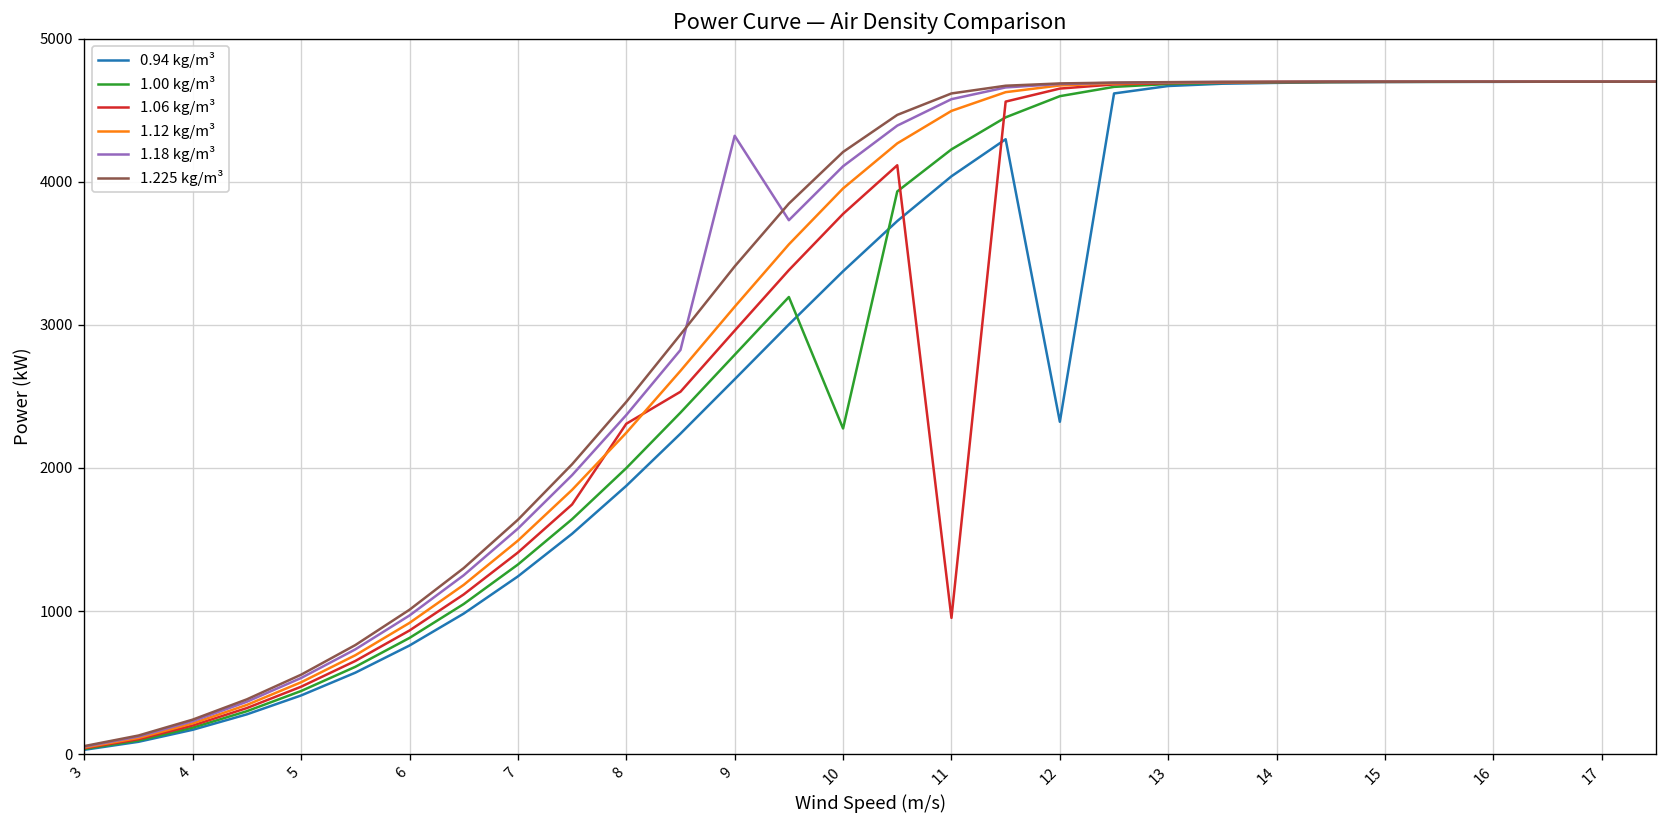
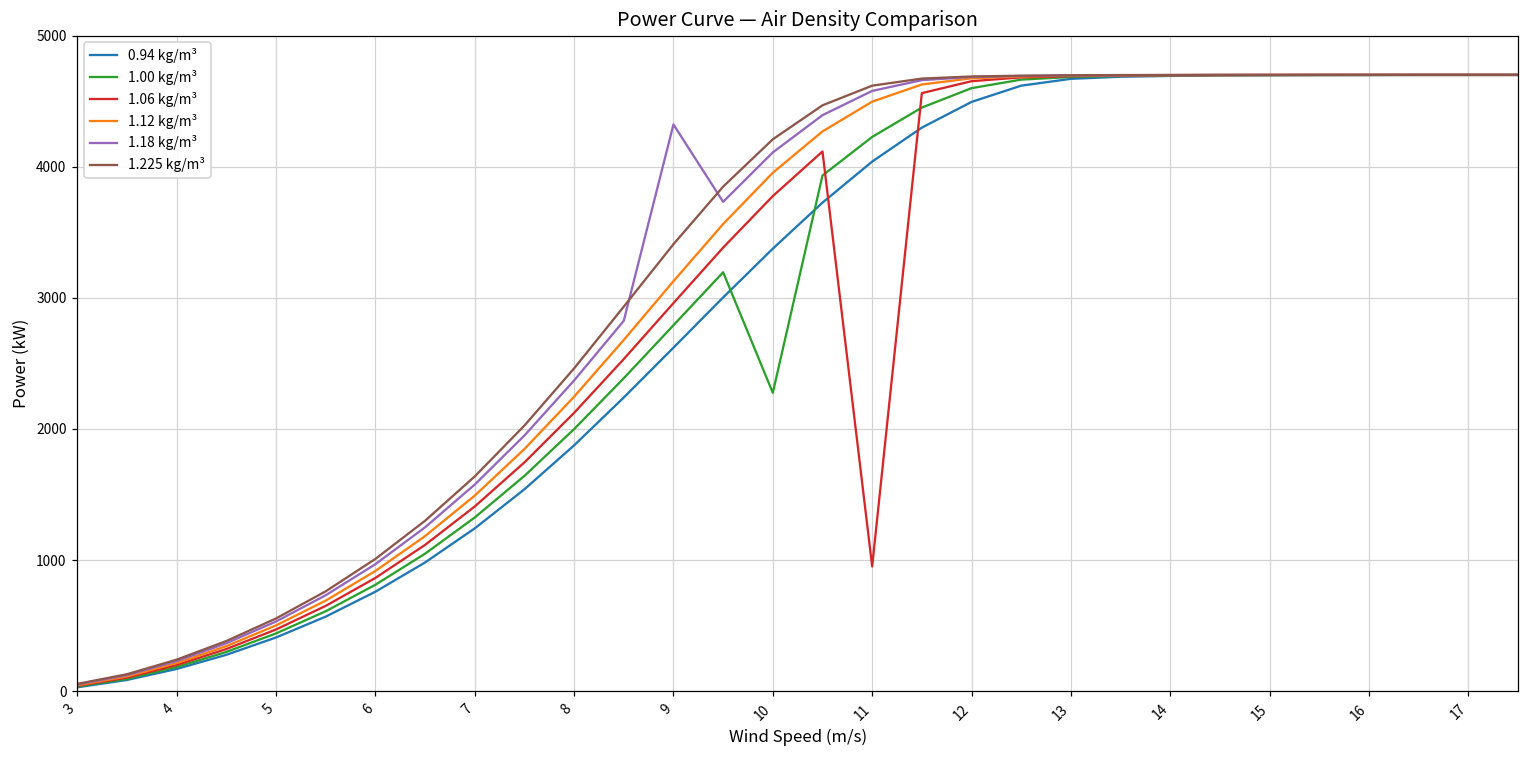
  {
    "0.94 kg/m³": {
      "5": 410,
      "6": 760,
      "7": 1240,
      "8": 1880,
      "9": 2620,
      "10": 3380,
      "11": 4040,
-     "12": 2320
+     "12": 4490
    },
    "1.00 kg/m³": {
      "5": 440,
      "6": 810,
      "7": 1330,
      "8": 2000,
      "9": 2790,
      "10": 2280,
      "11": 4230,
      "12": 4600
    },
    "1.06 kg/m³": {
      "5": 470,
      "6": 860,
      "7": 1410,
-     "8": 2310,
+     "8": 2120,
      "9": 2960,
      "10": 3780,
      "11": 950,
      "12": 4650
    },
    "1.12 kg/m³": {
      "5": 500,
      "6": 920,
      "7": 1490,
      "8": 2250,
      "9": 3130,
      "10": 3950,
      "11": 4500
    },
    "1.18 kg/m³": {
      "5": 530,
      "6": 970,
      "7": 1580,
      "8": 2370,
      "9": 4320,
      "10": 4110,
      "11": 4580
    },
    "1.225 kg/m³": {
      "5": 560,
      "6": 1010,
      "7": 1640,
      "8": 2460,
      "9": 3410,
      "10": 4210,
      "11": 4620
    }
  }
